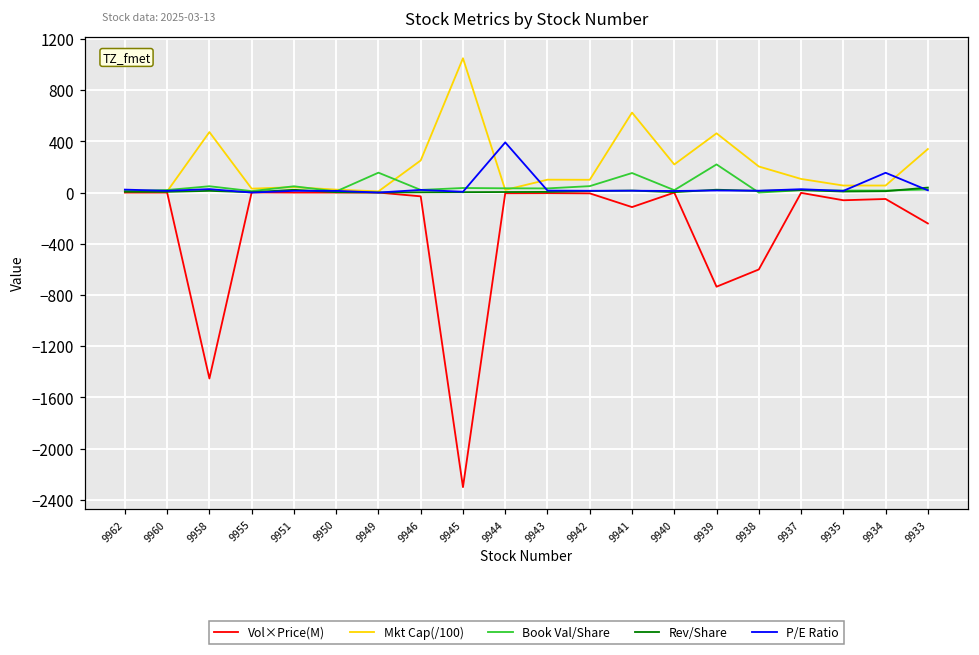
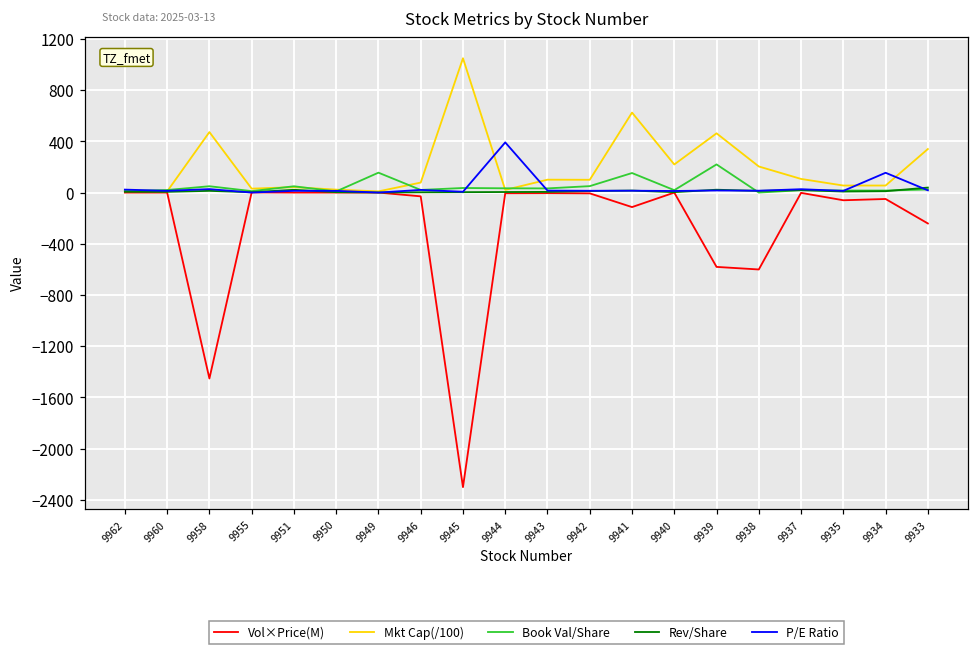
  {
    "Vol×Price(M)": {
      "9958": -1450,
      "9946": -30,
      "9945": -2300,
      "9941": -110,
-     "9939": -740,
+     "9939": -580,
      "9938": -600,
      "9935": -60,
      "9934": -50,
      "9933": -240
    },
    "Mkt Cap(/100)": {
      "9958": 470,
-     "9946": 250,
+     "9946": 80,
      "9945": 1050,
      "9943": 100,
      "9942": 100,
      "9941": 620,
      "9940": 220,
      "9939": 460,
      "9938": 200,
      "9937": 110,
      "9935": 50,
      "9934": 50,
      "9933": 340
    },
    "Book Val/Share": {
      "9958": 50,
      "9949": 160,
      "9945": 40,
      "9942": 50,
      "9941": 150,
      "9939": 220
    },
    "P/E Ratio": {
      "9944": 390,
      "9934": 150
    }
  }
